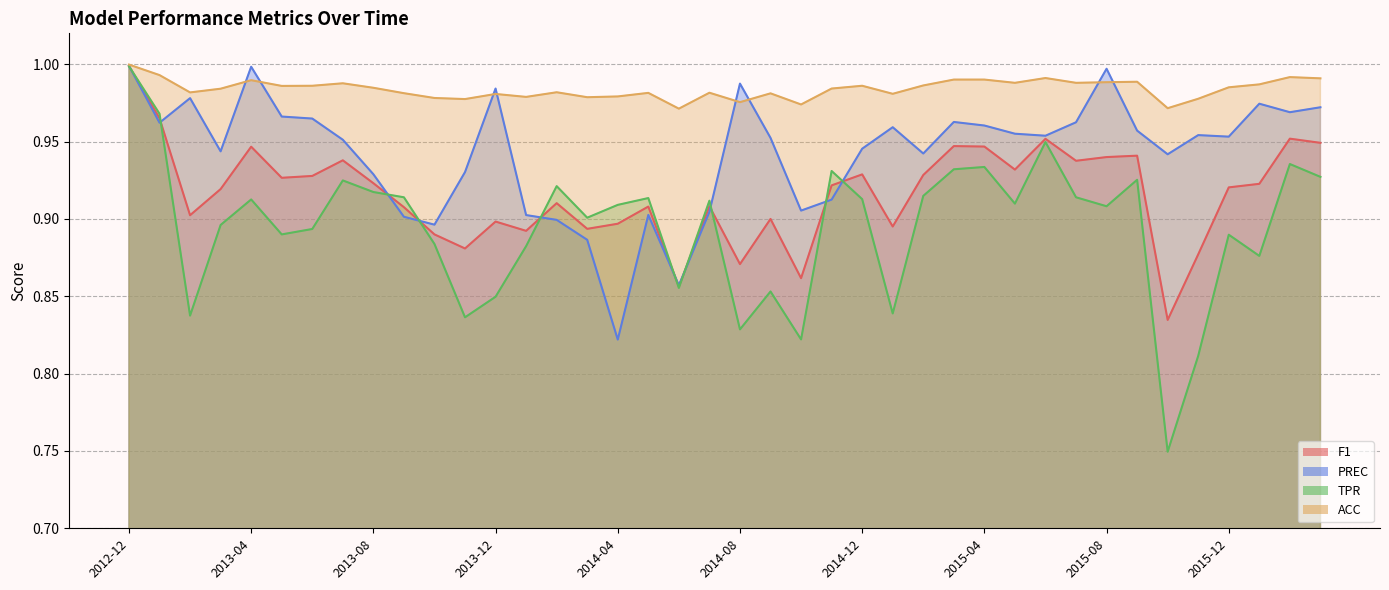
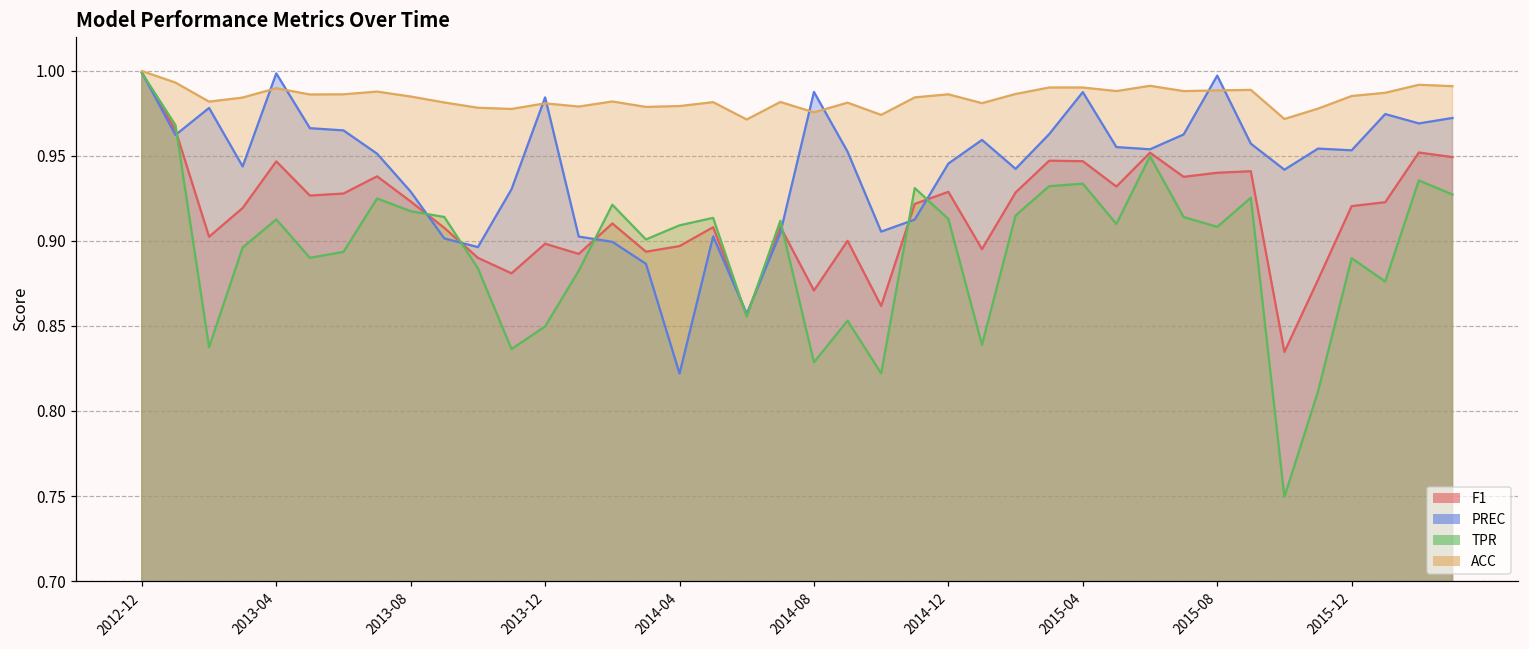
  {
    "PREC": {
      "2013-04": 0.998,
      "2013-08": 0.929,
      "2013-12": 0.984,
      "2014-04": 0.822,
      "2014-08": 0.988,
      "2014-12": 0.945,
-     "2015-04": 0.960,
+     "2015-04": 0.987,
      "2015-08": 0.997,
      "2015-12": 0.953
    },
    "TPR": {
      "2013-04": 0.913,
      "2013-08": 0.917,
      "2013-12": 0.850,
      "2014-04": 0.909,
      "2014-08": 0.829,
      "2014-12": 0.913,
      "2015-04": 0.934,
      "2015-08": 0.908,
      "2015-12": 0.890
    }
  }
